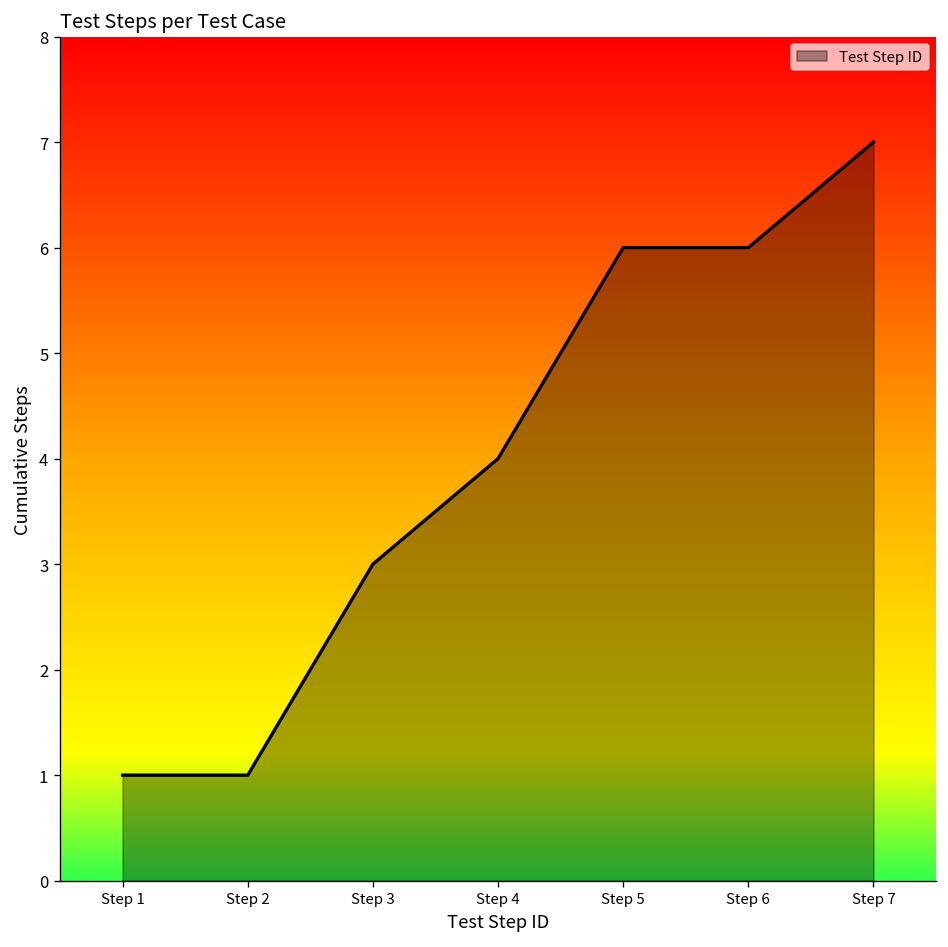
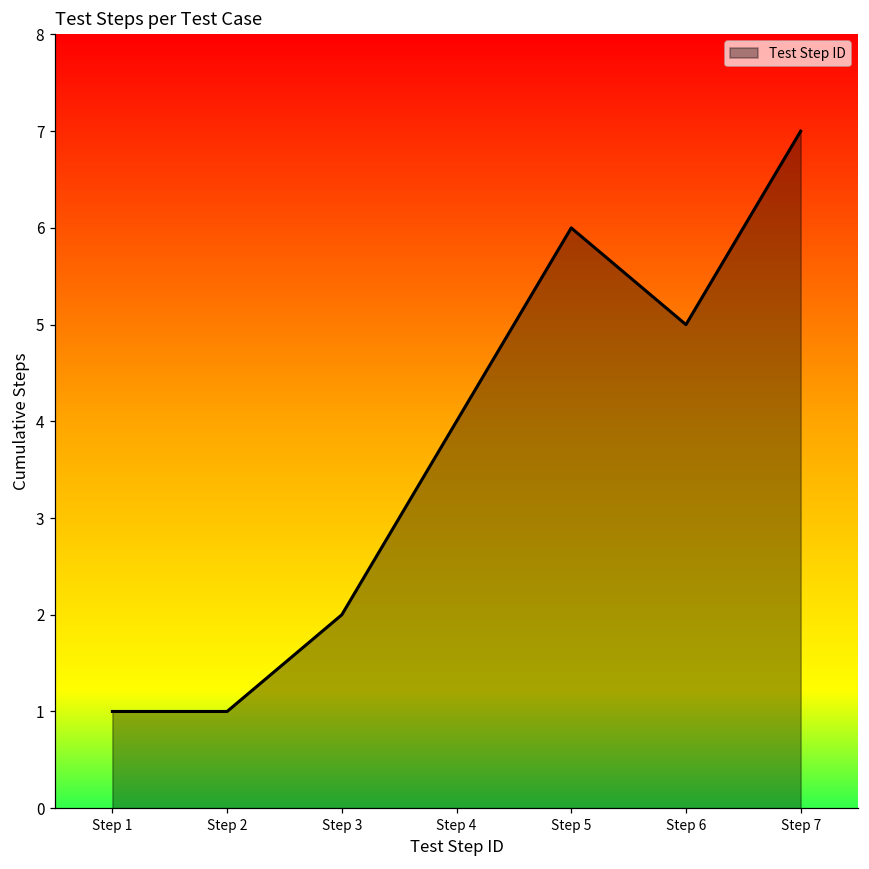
  {
    "Step 1": 1,
    "Step 2": 1,
-   "Step 3": 3,
+   "Step 3": 2,
    "Step 4": 4,
    "Step 5": 6,
-   "Step 6": 6,
+   "Step 6": 5,
    "Step 7": 7
  }
